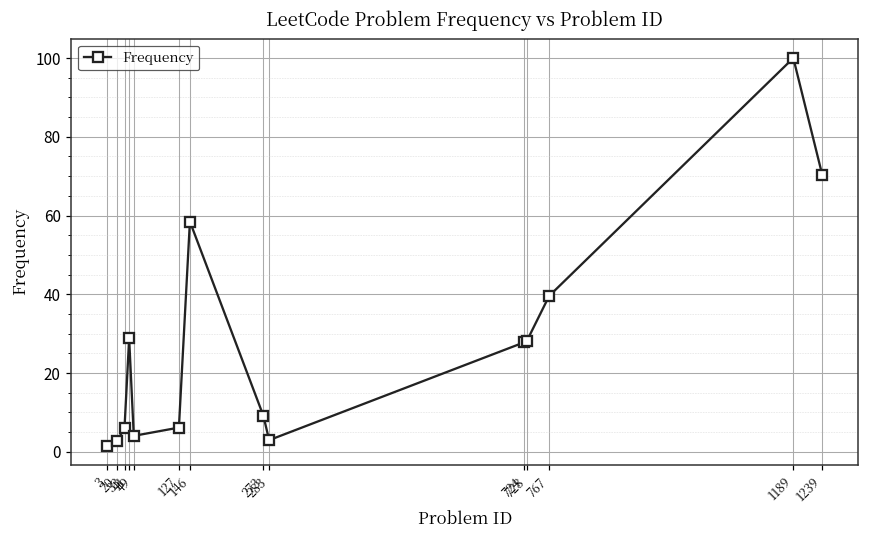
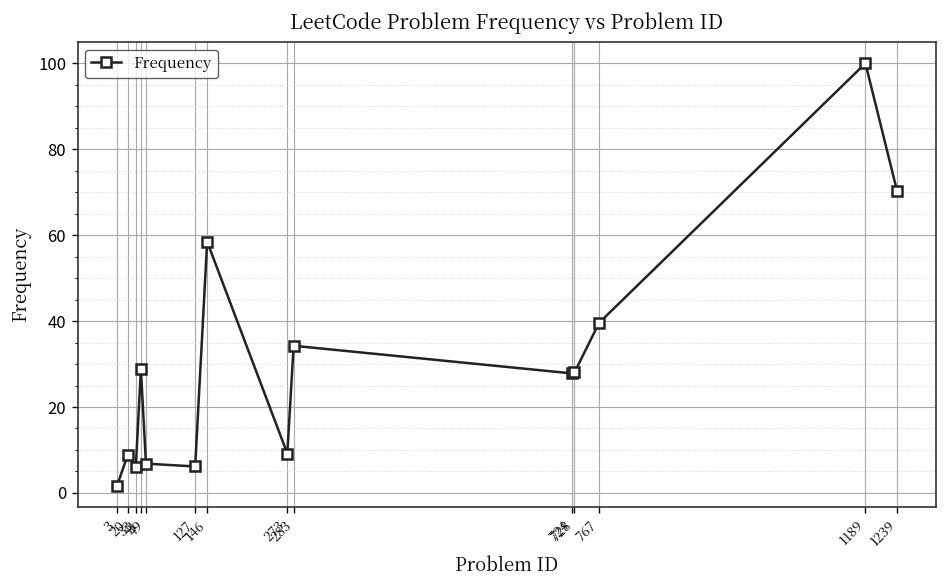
  {
    "3": 2,
-   "20": 3,
+   "20": 9,
    "33": 6,
    "41": 29,
-   "49": 4,
+   "49": 7,
    "127": 6,
    "146": 58,
    "273": 9,
-   "283": 3,
+   "283": 34,
    "724": 28,
    "728": 28,
    "767": 40,
    "1189": 100,
    "1239": 70
  }
